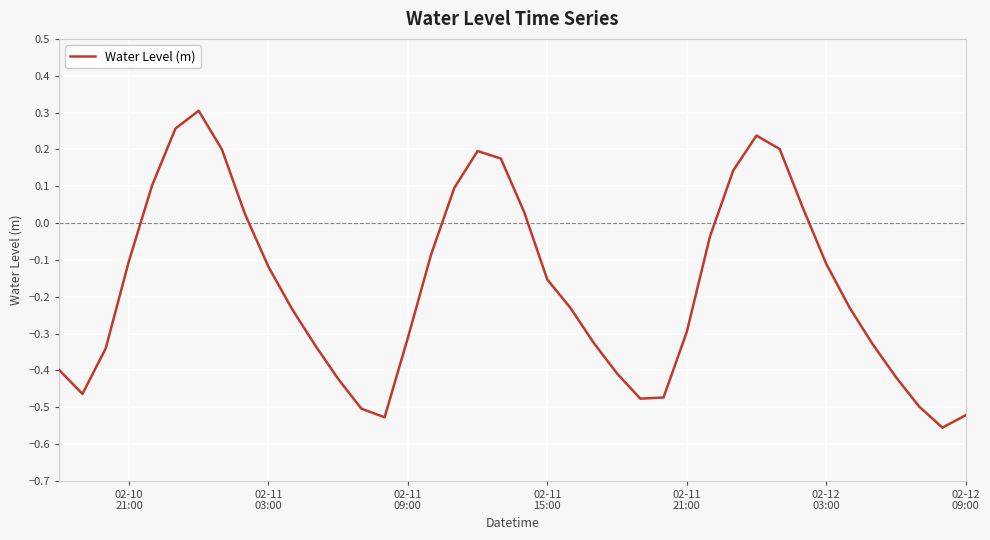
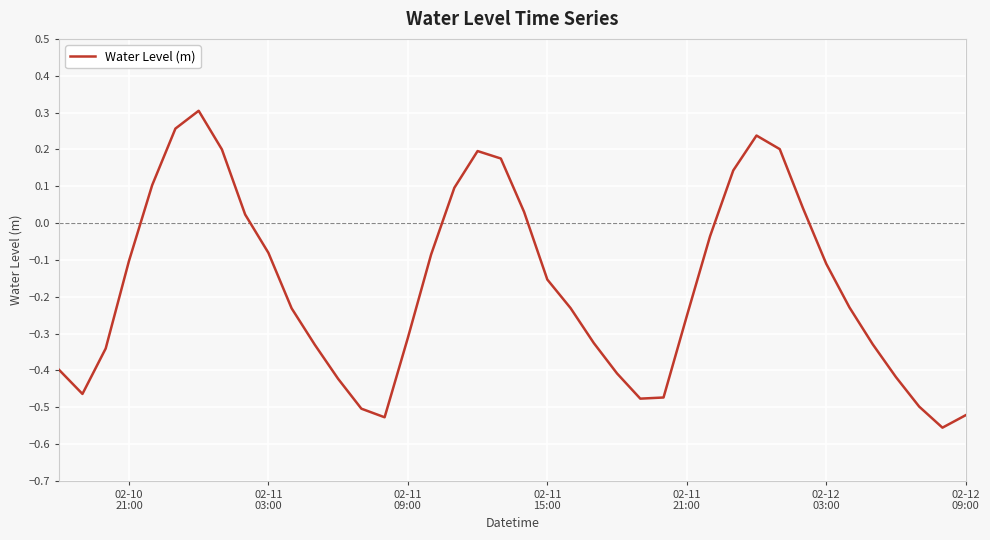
  {
    "02-10 21:00": -0.10,
-   "02-11 03:00": -0.12,
+   "02-11 03:00": -0.08,
    "02-11 09:00": -0.31,
    "02-11 15:00": -0.15,
-   "02-11 21:00": -0.30,
+   "02-11 21:00": -0.25,
    "02-12 03:00": -0.11,
    "02-12 09:00": -0.52
  }
